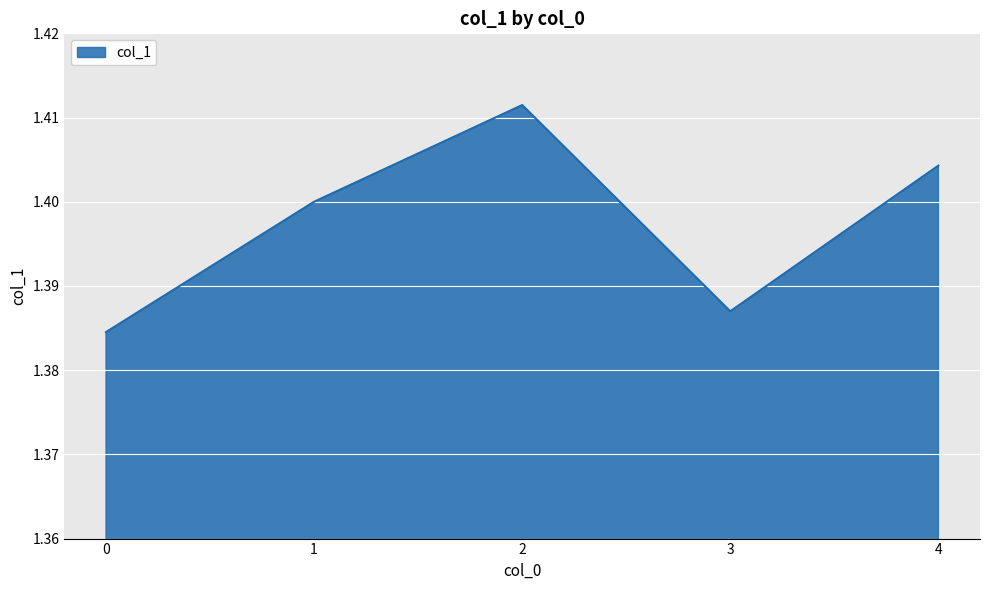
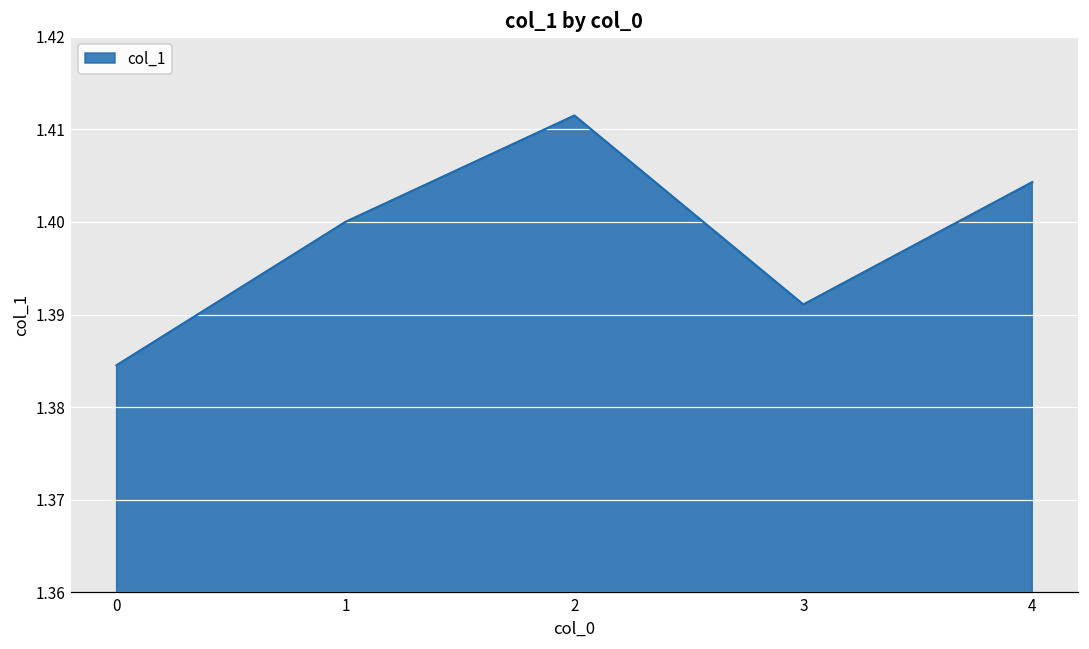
  {
    "0": 1.385,
    "1": 1.400,
    "2": 1.411,
-   "3": 1.387,
+   "3": 1.391,
    "4": 1.404
  }
